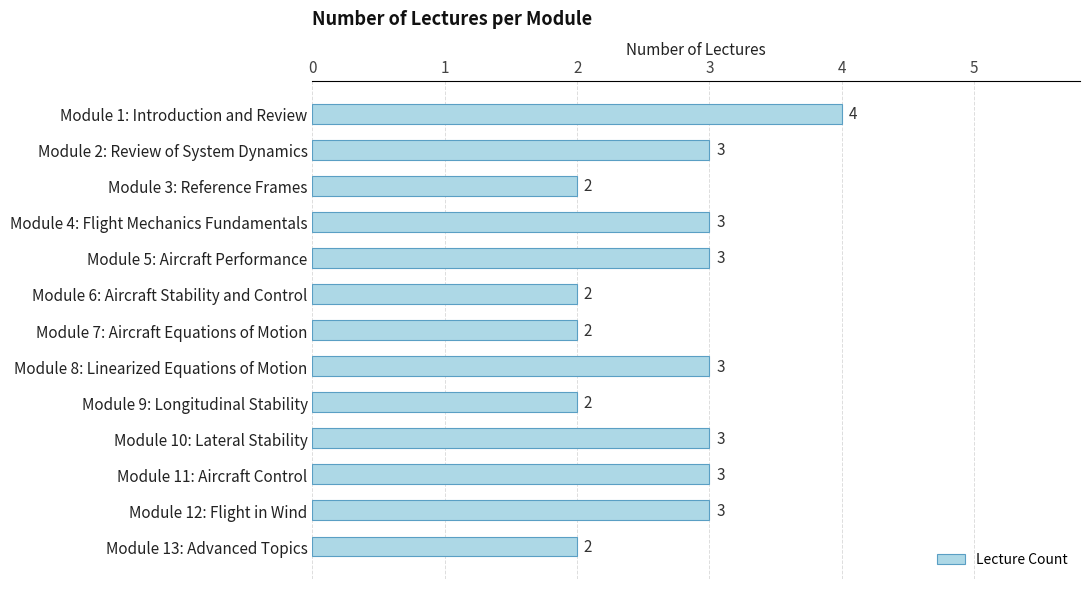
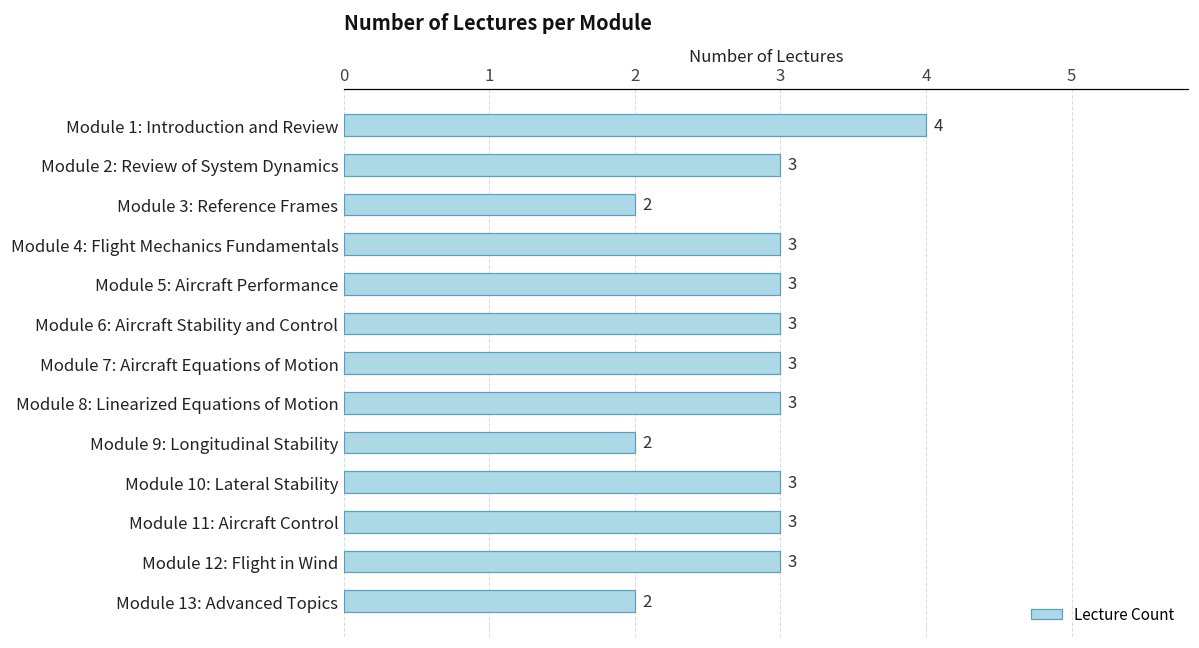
  {
    "Module 1: Introduction and Review": 4,
    "Module 2: Review of System Dynamics": 3,
    "Module 3: Reference Frames": 2,
    "Module 4: Flight Mechanics Fundamentals": 3,
    "Module 5: Aircraft Performance": 3,
-   "Module 6: Aircraft Stability and Control": 2,
-   "Module 7: Aircraft Equations of Motion": 2,
+   "Module 6: Aircraft Stability and Control": 3,
+   "Module 7: Aircraft Equations of Motion": 3,
    "Module 8: Linearized Equations of Motion": 3,
    "Module 9: Longitudinal Stability": 2,
    "Module 10: Lateral Stability": 3,
    "Module 11: Aircraft Control": 3,
    "Module 12: Flight in Wind": 3,
    "Module 13: Advanced Topics": 2
  }
